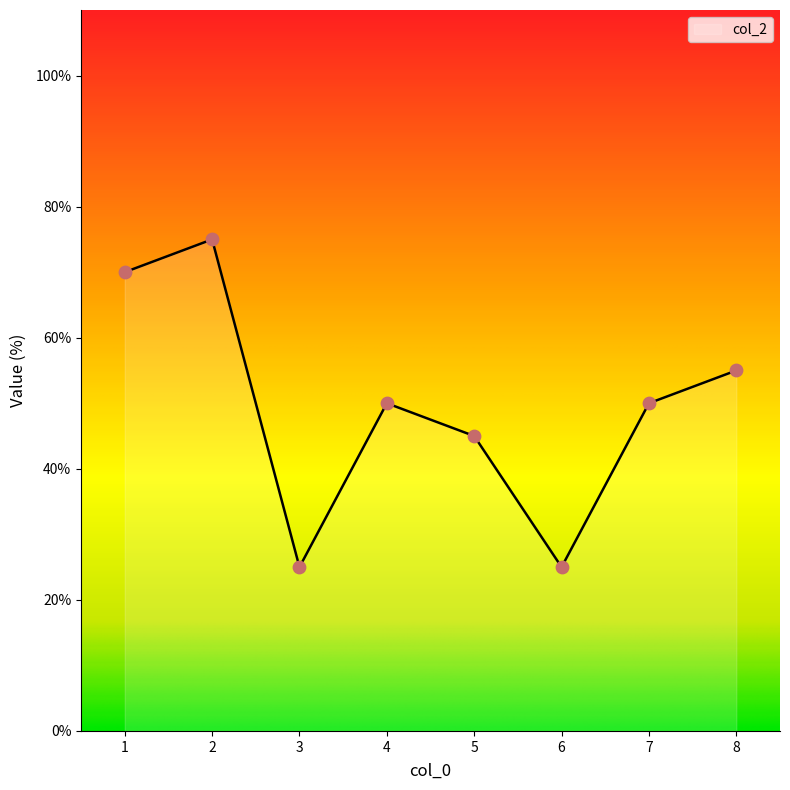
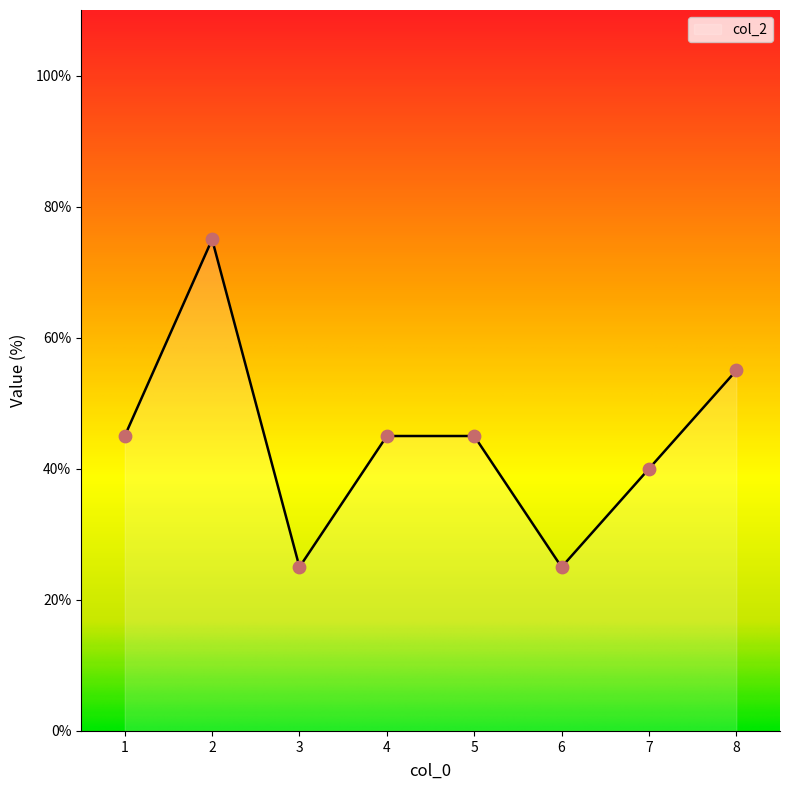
  {
-   "1": "70%",
+   "1": "45%",
    "2": "75%",
    "3": "25%",
-   "4": "50%",
+   "4": "45%",
    "5": "45%",
    "6": "25%",
-   "7": "50%",
+   "7": "40%",
    "8": "55%"
  }
